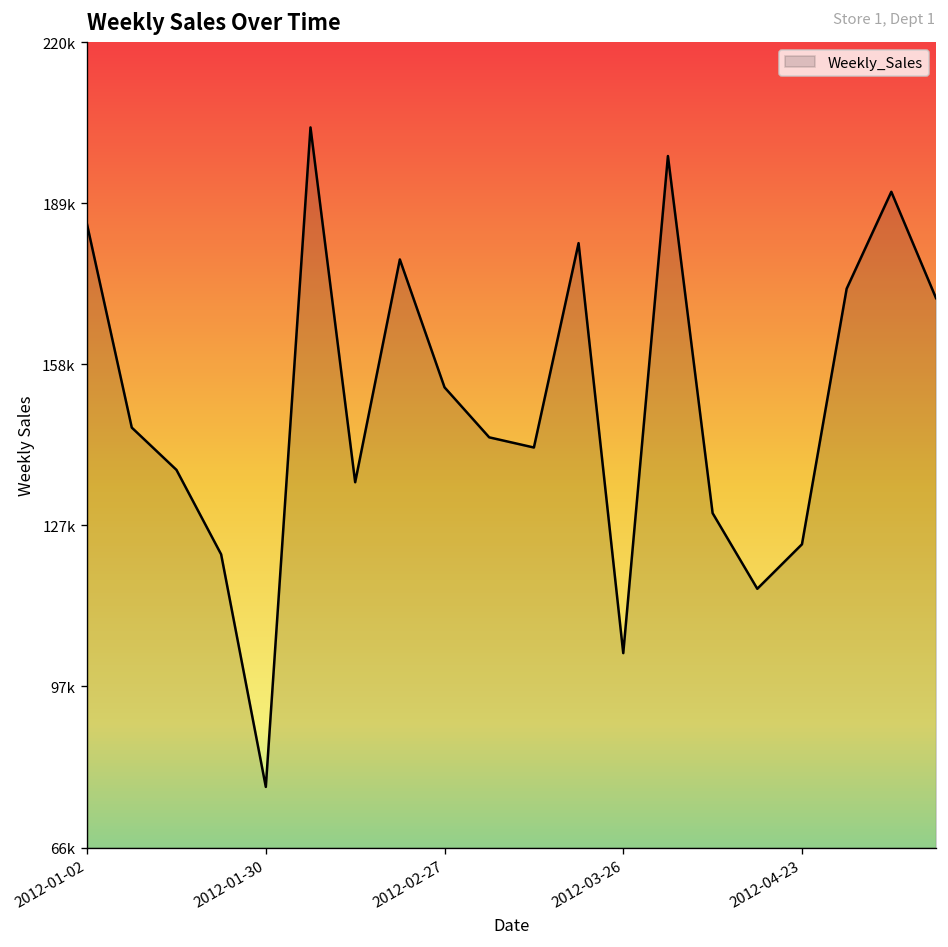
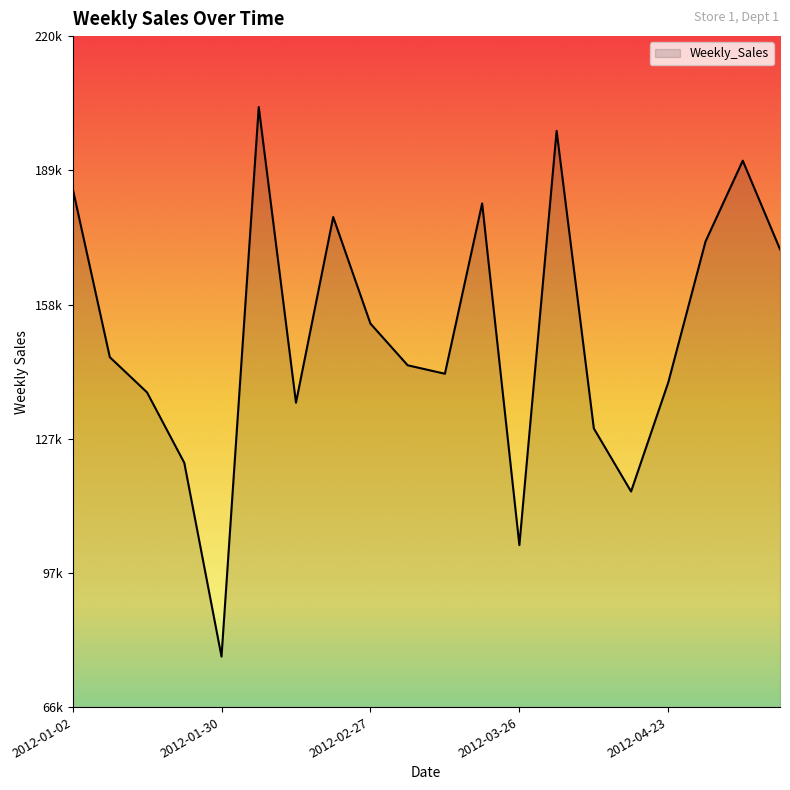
  {
    "2012-01-02": 185000,
    "2012-01-30": 77000,
    "2012-02-27": 154000,
    "2012-03-26": 103000,
-   "2012-04-23": 124000
+   "2012-04-23": 140000
  }
